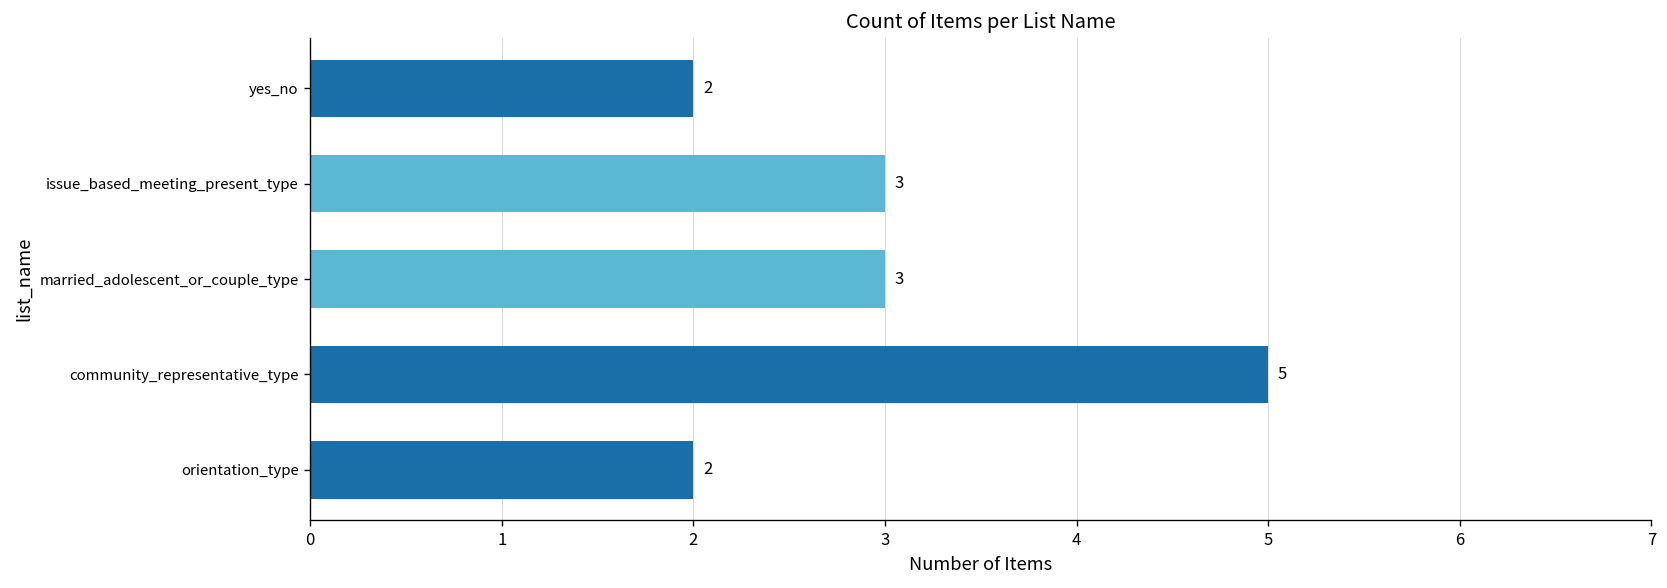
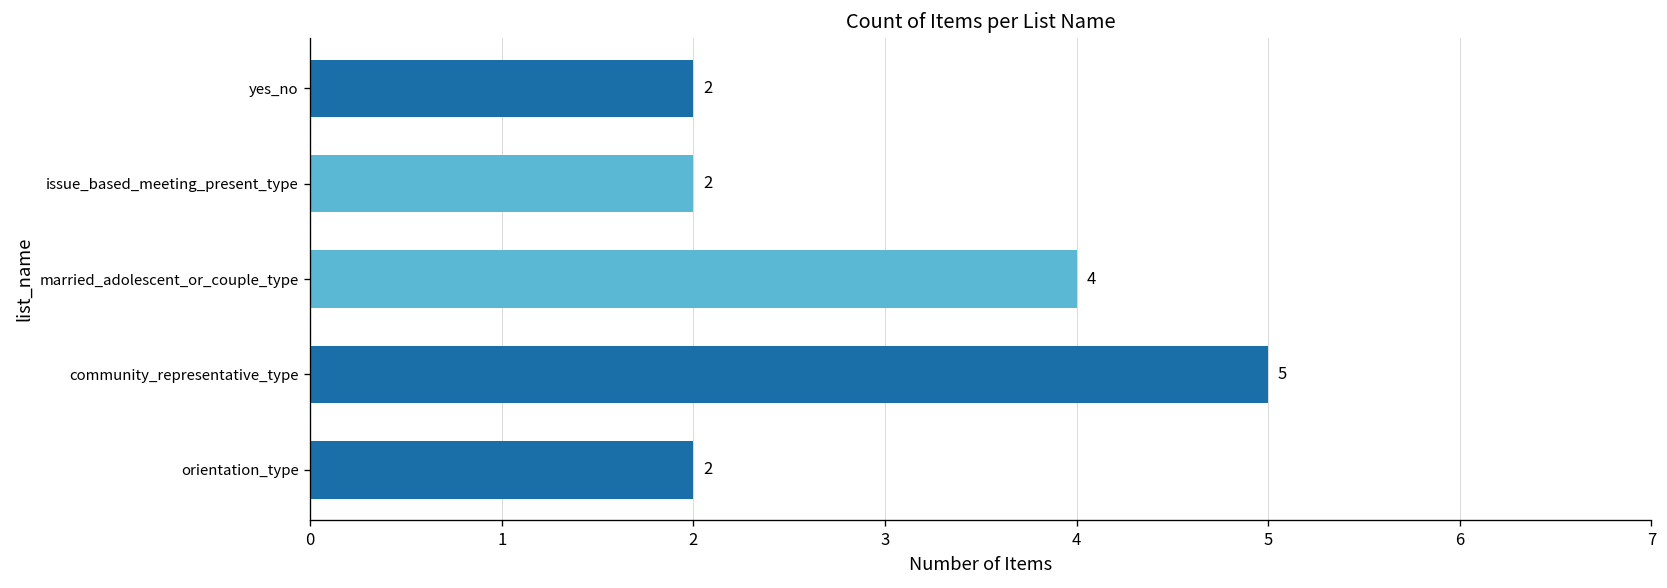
  {
    "yes_no": 2,
-   "issue_based_meeting_present_type": 3,
-   "married_adolescent_or_couple_type": 3,
+   "issue_based_meeting_present_type": 2,
+   "married_adolescent_or_couple_type": 4,
    "community_representative_type": 5,
    "orientation_type": 2
  }
